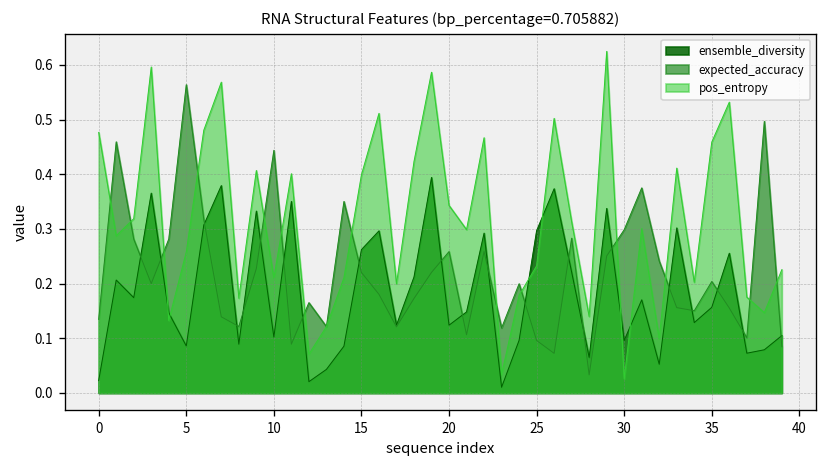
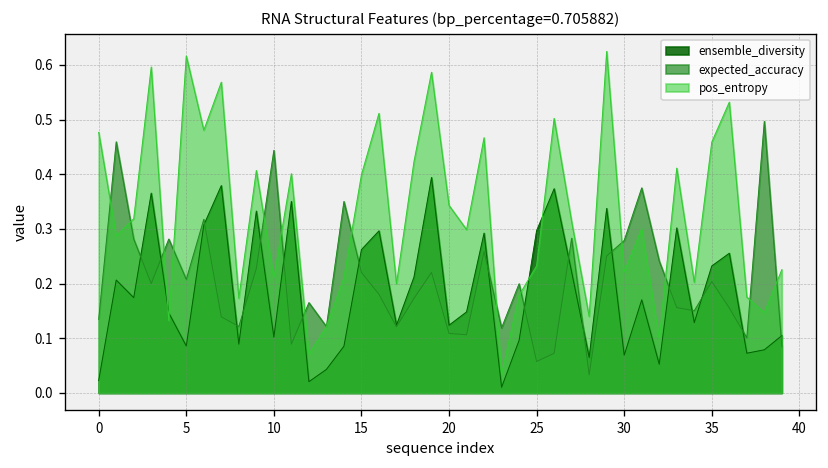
  {
    "ensemble_diversity": {
      "0": 0.02,
      "5": 0.09,
      "10": 0.10,
      "15": 0.26,
      "20": 0.12,
      "25": 0.30,
-     "30": 0.10,
-     "35": 0.16
+     "30": 0.07,
+     "35": 0.23
    },
    "expected_accuracy": {
      "0": 0.13,
-     "5": 0.56,
+     "5": 0.21,
      "10": 0.44,
      "15": 0.22,
-     "20": 0.26,
-     "25": 0.10,
-     "30": 0.30,
+     "20": 0.11,
+     "25": 0.06,
+     "30": 0.28,
      "35": 0.20
    },
    "pos_entropy": {
      "0": 0.48,
-     "5": 0.26,
+     "5": 0.62,
      "10": 0.21,
      "15": 0.40,
      "20": 0.34,
      "25": 0.23,
-     "30": 0.03,
+     "30": 0.22,
      "35": 0.46
    }
  }
